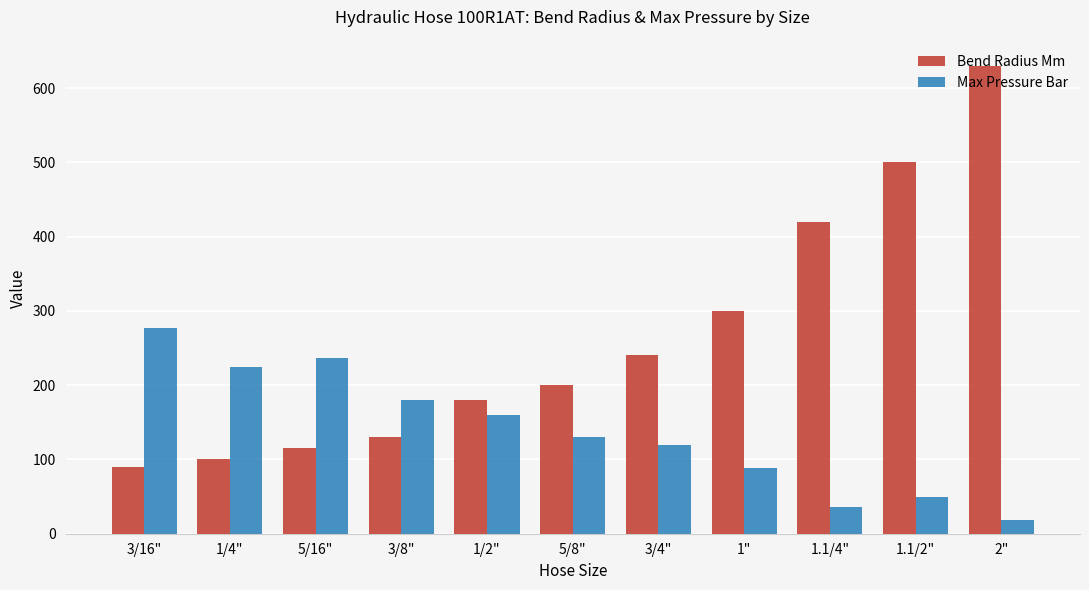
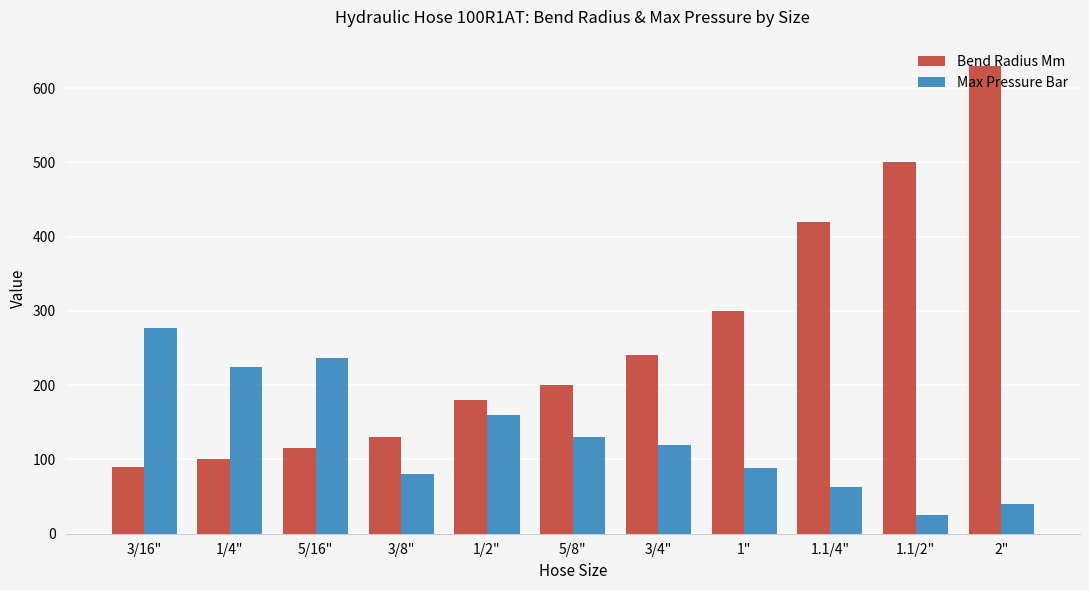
  {
    "Bend Radius Mm": {
      "3/16\"": 90,
      "1/4\"": 100,
      "5/16\"": 120,
      "3/8\"": 130,
      "1/2\"": 180,
      "5/8\"": 200,
      "3/4\"": 240,
      "1\"": 300,
      "1.1/4\"": 420,
      "1.1/2\"": 500,
      "2\"": 630
    },
    "Max Pressure Bar": {
      "3/16\"": 280,
      "1/4\"": 230,
      "5/16\"": 240,
-     "3/8\"": 180,
+     "3/8\"": 80,
      "1/2\"": 160,
      "5/8\"": 130,
      "3/4\"": 120,
      "1\"": 90,
-     "1.1/4\"": 40,
-     "1.1/2\"": 50,
-     "2\"": 20
+     "1.1/4\"": 60,
+     "1.1/2\"": 30,
+     "2\"": 40
    }
  }
